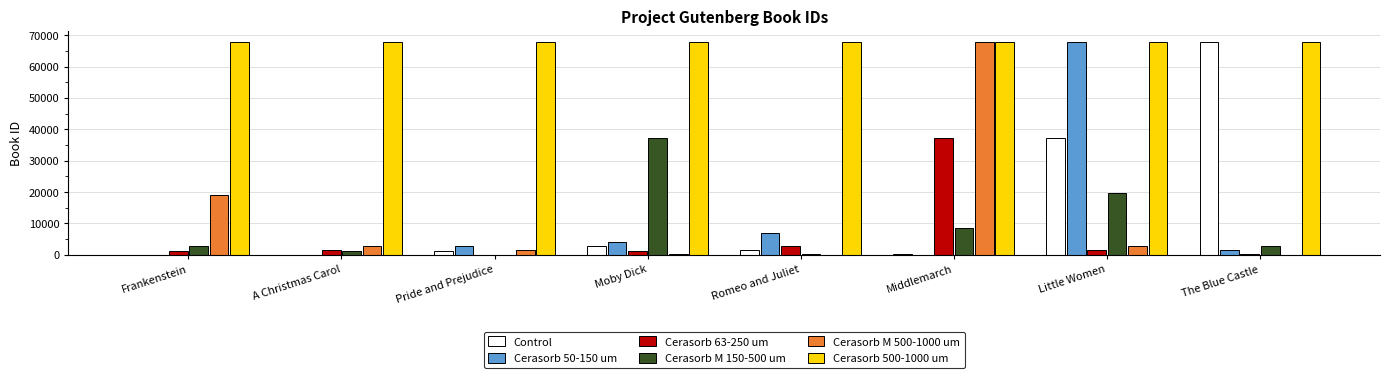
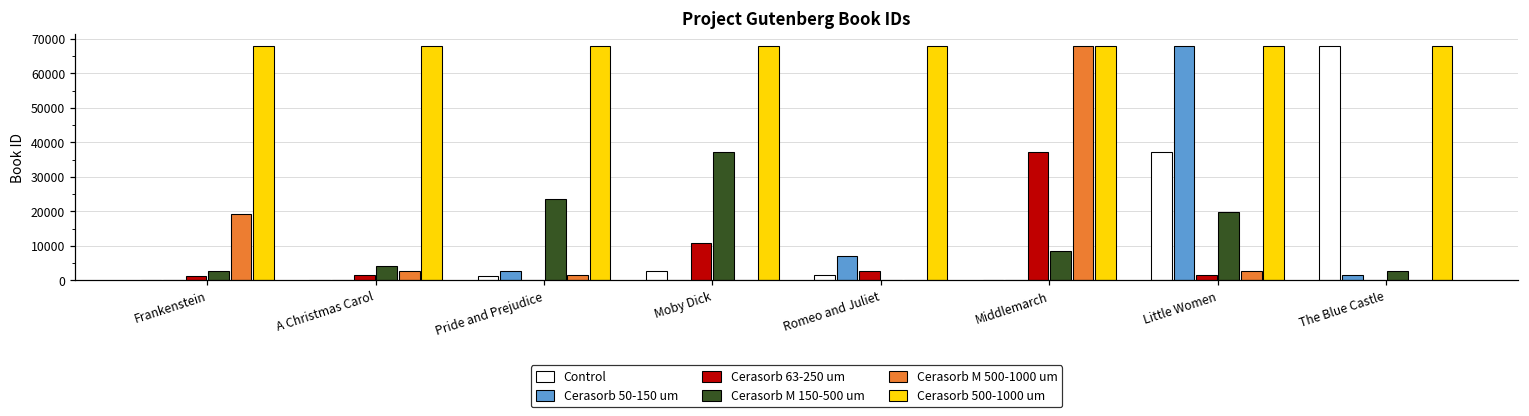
  {
    "Control": {
      "Pride and Prejudice": 1000,
      "Moby Dick": 3000,
      "Romeo and Juliet": 2000,
      "Little Women": 37000,
      "The Blue Castle": 68000
    },
    "Cerasorb 50-150 um": {
      "Pride and Prejudice": 3000,
-     "Moby Dick": 4000,
+     "Moby Dick": 0,
      "Romeo and Juliet": 7000,
      "Little Women": 68000,
      "The Blue Castle": 2000
    },
    "Cerasorb 63-250 um": {
      "Frankenstein": 1000,
      "A Christmas Carol": 2000,
-     "Moby Dick": 1000,
+     "Moby Dick": 11000,
      "Romeo and Juliet": 3000,
      "Middlemarch": 37000,
      "Little Women": 2000
    },
    "Cerasorb M 150-500 um": {
      "Frankenstein": 3000,
-     "A Christmas Carol": 1000,
-     "Pride and Prejudice": 0,
+     "A Christmas Carol": 4000,
+     "Pride and Prejudice": 24000,
      "Moby Dick": 37000,
      "Middlemarch": 9000,
      "Little Women": 20000,
      "The Blue Castle": 3000
    },
    "Cerasorb M 500-1000 um": {
      "Frankenstein": 19000,
      "A Christmas Carol": 3000,
      "Pride and Prejudice": 2000,
      "Middlemarch": 68000,
      "Little Women": 3000
    },
    "Cerasorb 500-1000 um": {
      "Frankenstein": 68000,
      "A Christmas Carol": 68000,
      "Pride and Prejudice": 68000,
      "Moby Dick": 68000,
      "Romeo and Juliet": 68000,
      "Middlemarch": 68000,
      "Little Women": 68000,
      "The Blue Castle": 68000
    }
  }
